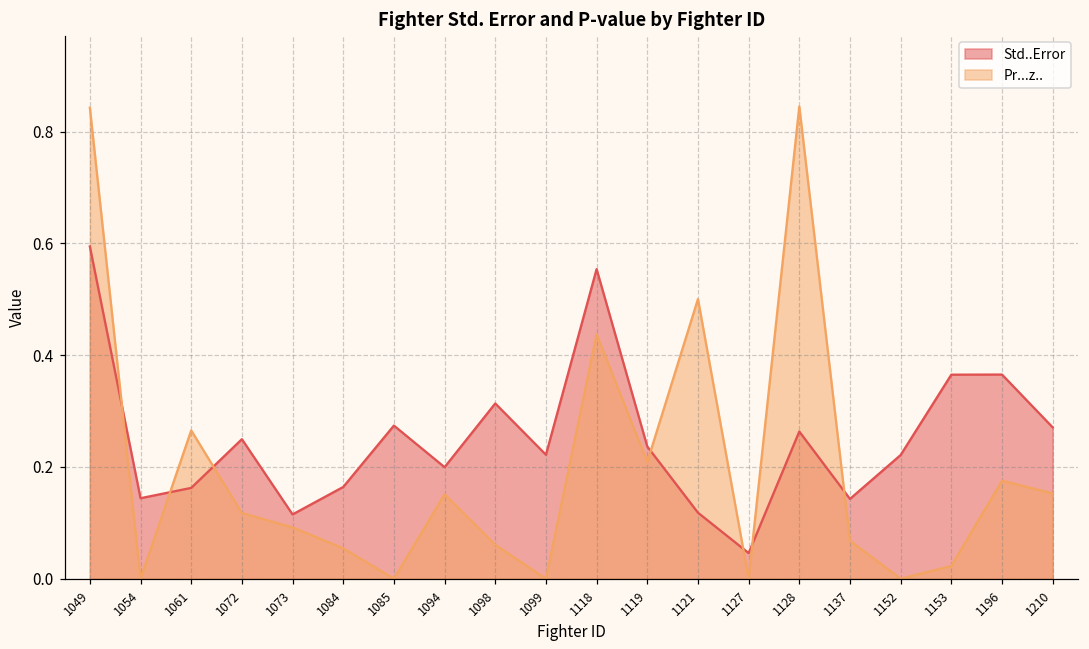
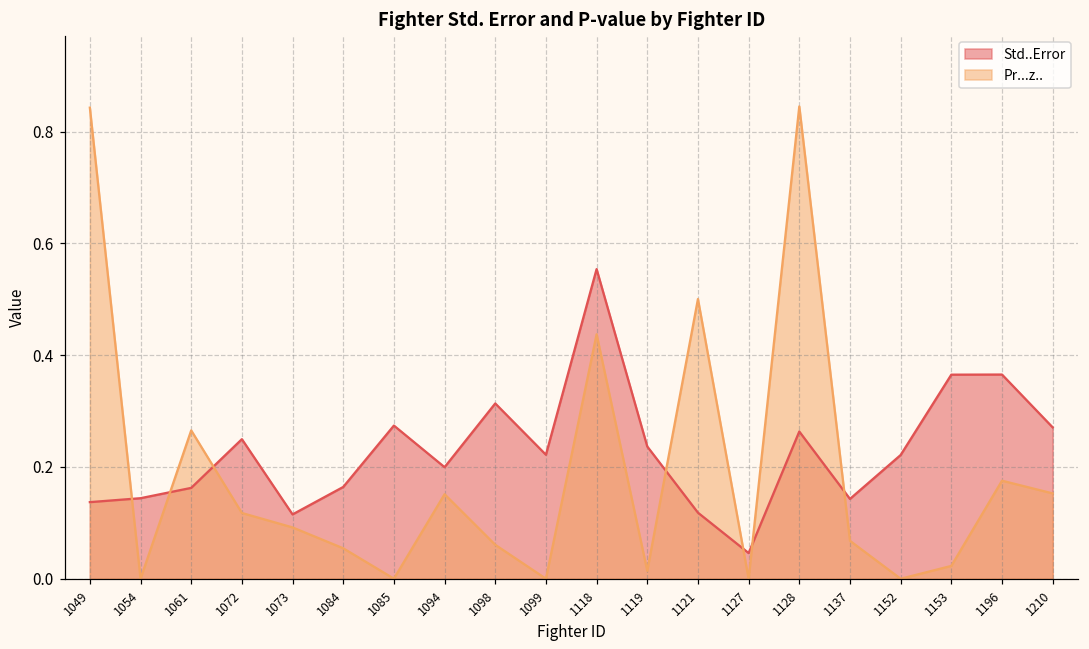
  {
    "Std..Error": {
-     "1049": 0.59,
+     "1049": 0.14,
      "1054": 0.14,
      "1061": 0.16,
      "1072": 0.25,
      "1073": 0.12,
      "1084": 0.16,
      "1085": 0.27,
      "1094": 0.20,
      "1098": 0.31,
      "1099": 0.22,
      "1118": 0.55,
      "1119": 0.24,
      "1121": 0.12,
      "1127": 0.05,
      "1128": 0.26,
      "1137": 0.14,
      "1152": 0.22,
      "1153": 0.37,
      "1196": 0.37,
      "1210": 0.27
    },
    "Pr...z..": {
      "1049": 0.84,
      "1054": 0.00,
      "1061": 0.27,
      "1072": 0.12,
      "1073": 0.09,
      "1084": 0.05,
      "1085": 0.00,
      "1094": 0.15,
      "1098": 0.06,
      "1099": 0.00,
      "1118": 0.44,
-     "1119": 0.21,
+     "1119": 0.01,
      "1121": 0.50,
      "1127": 0.00,
      "1128": 0.84,
      "1137": 0.07,
      "1152": 0.00,
      "1153": 0.02,
      "1196": 0.18,
      "1210": 0.15
    }
  }
